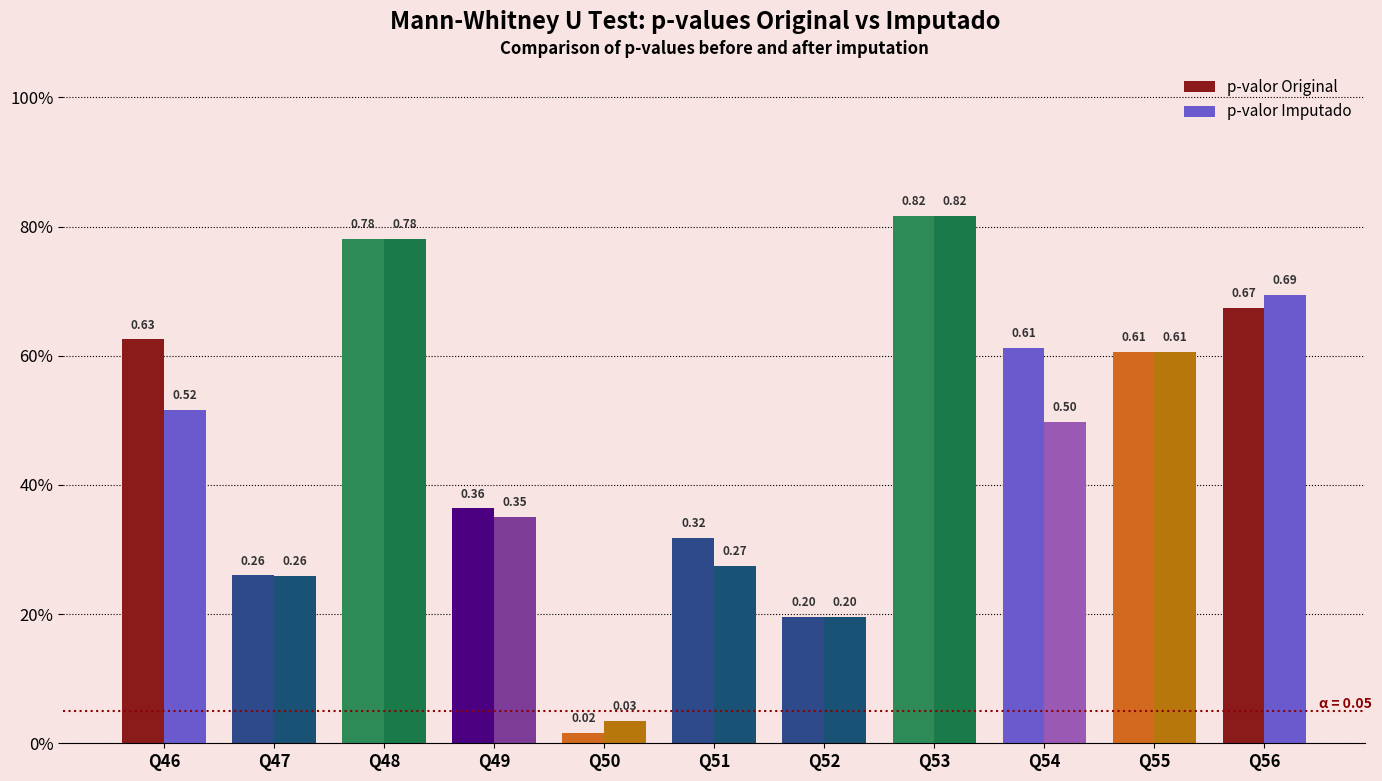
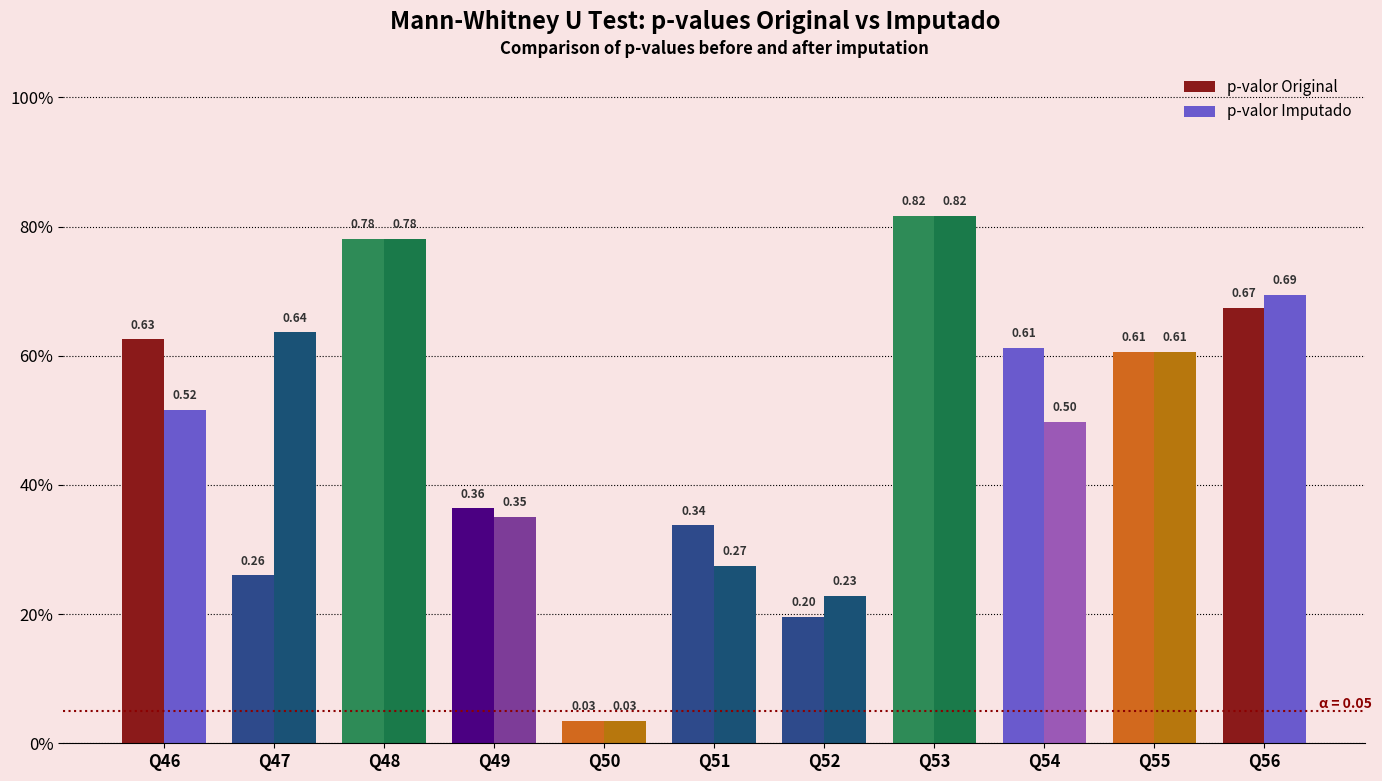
  {
    "p-valor Original": {
      "Q46": 0.63,
      "Q47": 0.26,
      "Q48": 0.78,
      "Q49": 0.36,
-     "Q50": 0.02,
-     "Q51": 0.32,
+     "Q50": 0.03,
+     "Q51": 0.34,
      "Q52": 0.20,
      "Q53": 0.82,
      "Q54": 0.61,
      "Q55": 0.61,
      "Q56": 0.67
    },
    "p-valor Imputado": {
      "Q46": 0.52,
-     "Q47": 0.26,
+     "Q47": 0.64,
      "Q48": 0.78,
      "Q49": 0.35,
      "Q50": 0.03,
      "Q51": 0.27,
-     "Q52": 0.20,
+     "Q52": 0.23,
      "Q53": 0.82,
      "Q54": 0.50,
      "Q55": 0.61,
      "Q56": 0.69
    }
  }
